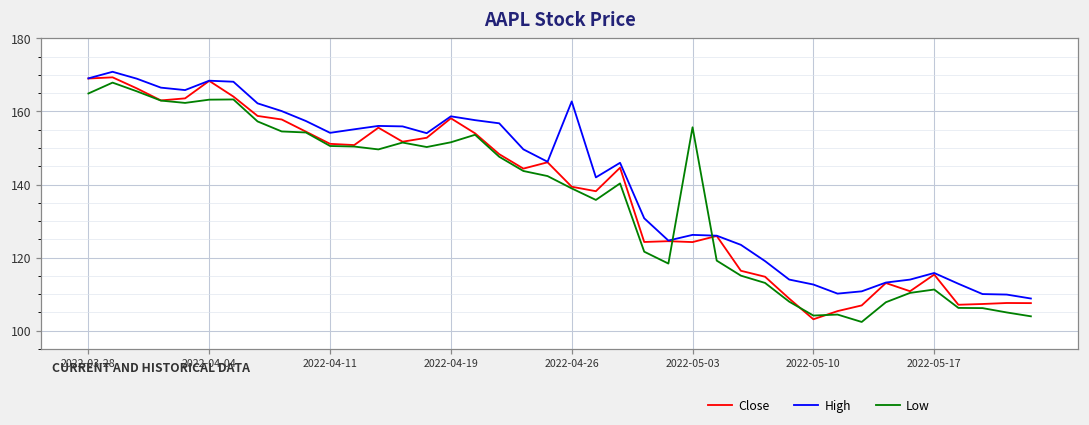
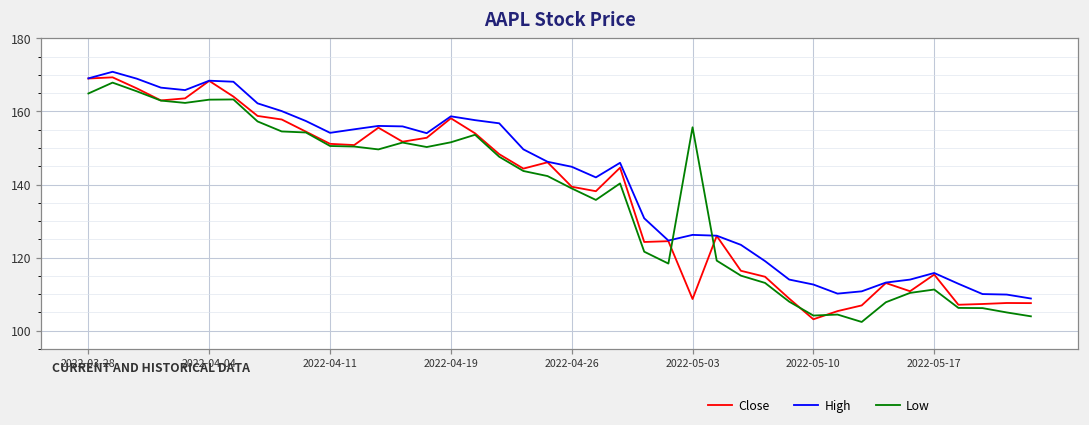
  {
    "Close": {
-     "2022-05-03": 124,
+     "2022-05-03": 109,
      "2022-05-10": 103
    },
    "High": {
      "2022-04-11": 154,
-     "2022-04-26": 163,
+     "2022-04-26": 145,
      "2022-05-03": 126,
      "2022-05-10": 113
    },
    "Low": {
      "2022-03-28": 165,
      "2022-04-04": 163,
      "2022-04-19": 152,
      "2022-05-03": 156,
      "2022-05-10": 104,
      "2022-05-17": 111
    }
  }
